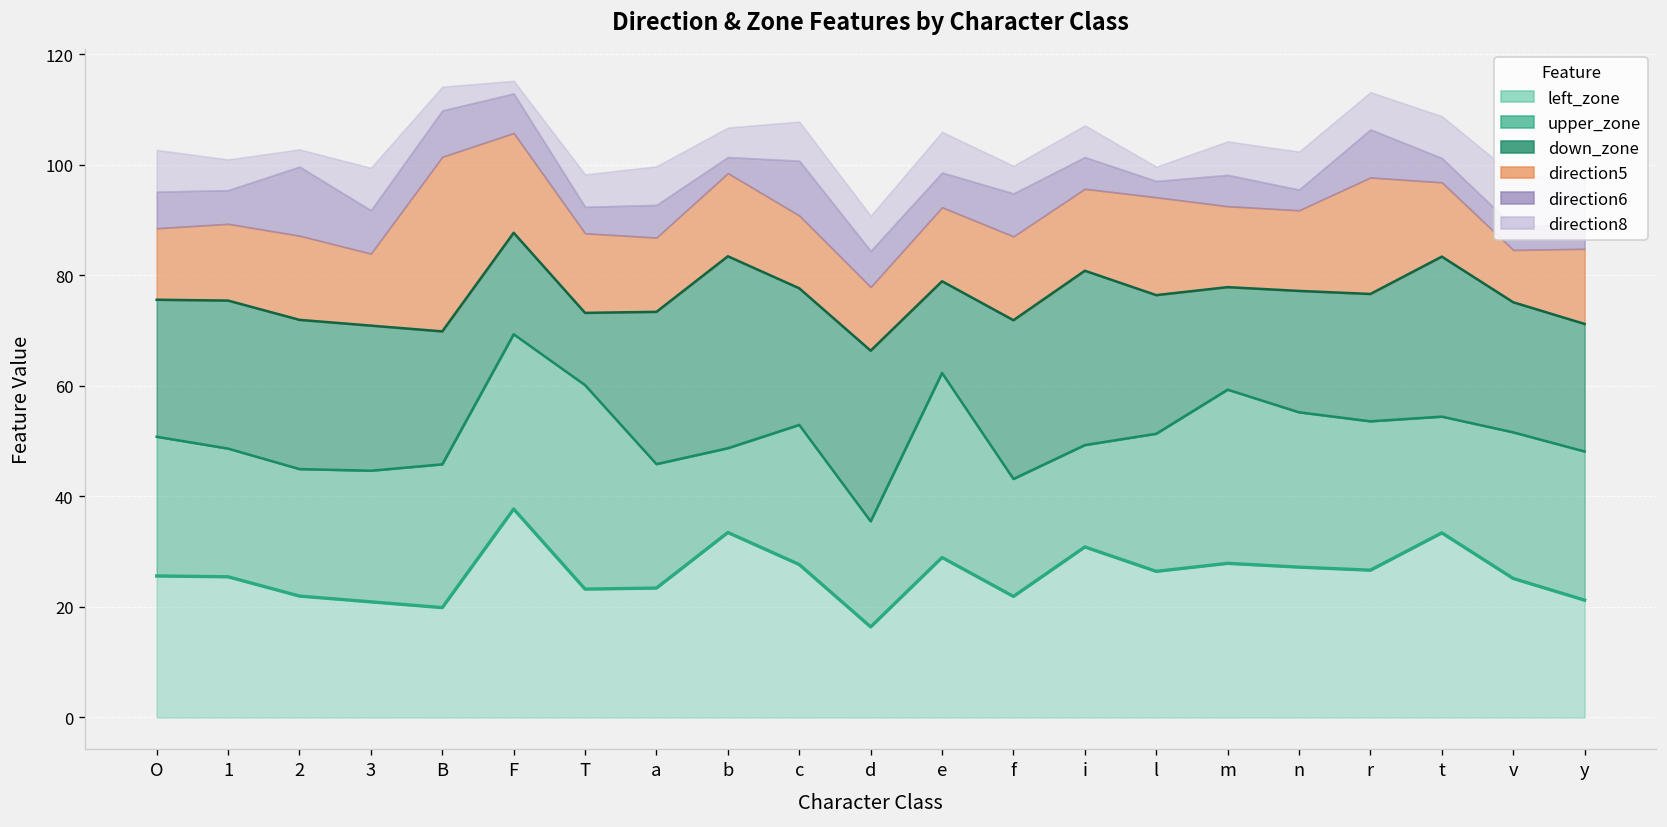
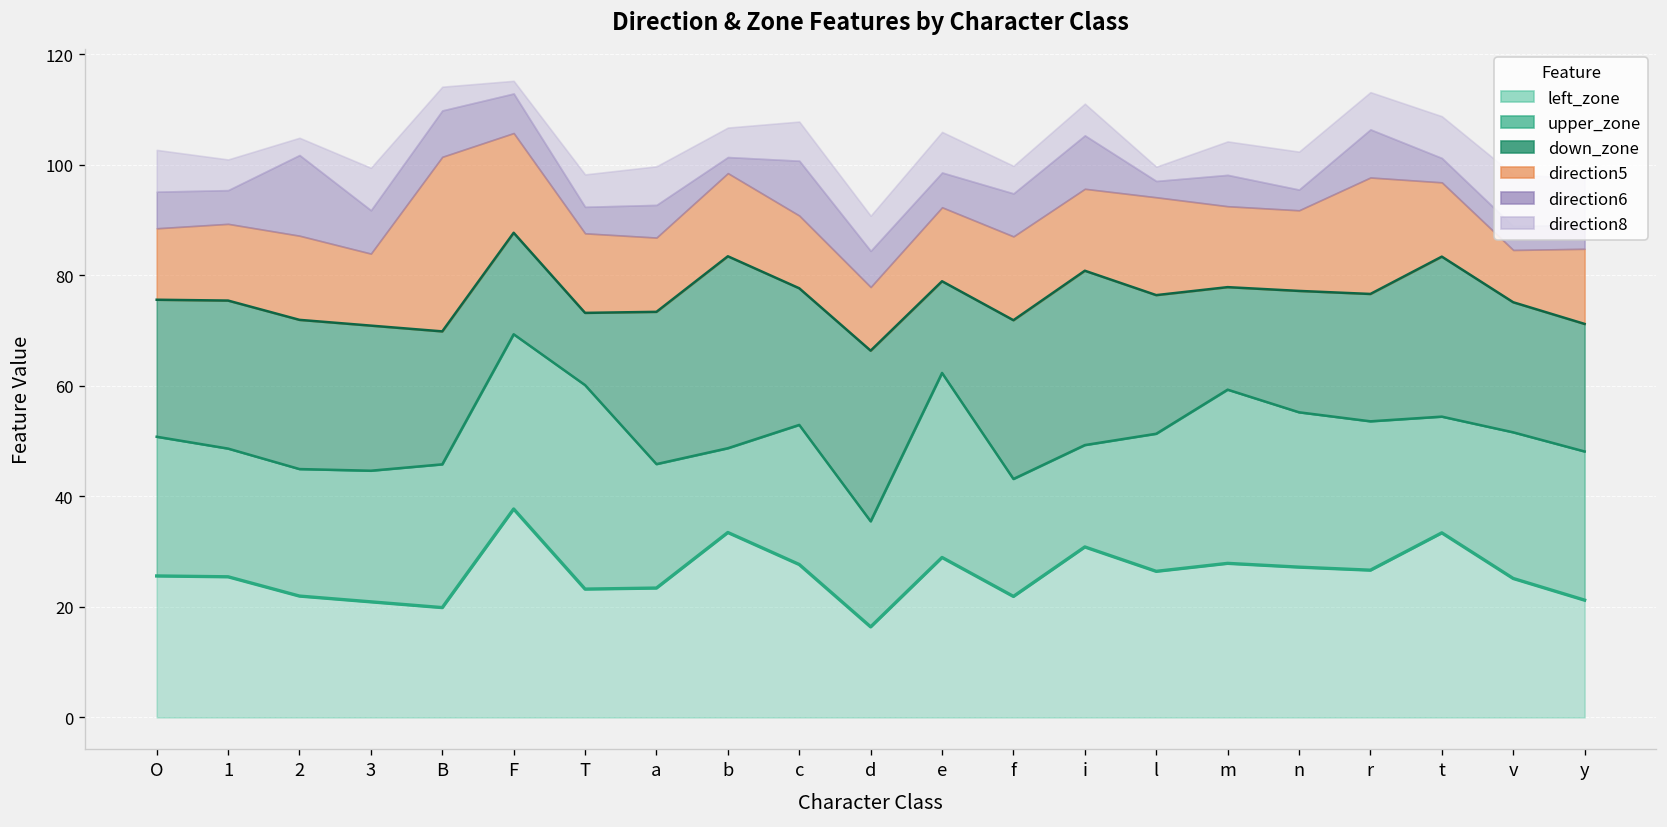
  {
    "direction5": {
      "O": 13,
      "1": 14,
      "2": 15,
      "3": 13,
      "B": 32,
      "F": 18,
      "T": 14,
      "a": 13,
      "b": 15,
      "c": 13,
      "d": 12,
      "e": 13,
      "f": 15,
      "i": 15,
      "l": 18,
      "m": 15,
      "n": 15,
      "r": 21,
      "t": 13,
      "v": 9,
      "y": 14
    },
    "direction6": {
      "O": 7,
      "1": 6,
-     "2": 13,
+     "2": 15,
      "3": 8,
      "B": 8,
      "F": 7,
      "T": 5,
      "a": 6,
      "b": 3,
      "c": 10,
      "d": 7,
      "e": 6,
      "f": 8,
-     "i": 6,
+     "i": 10,
      "l": 3,
      "m": 6,
      "n": 4,
      "r": 9,
      "t": 4
    }
  }
